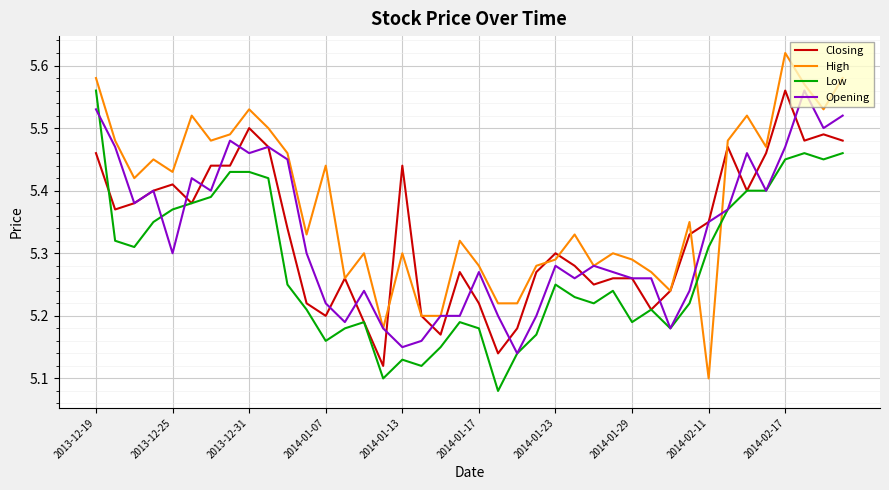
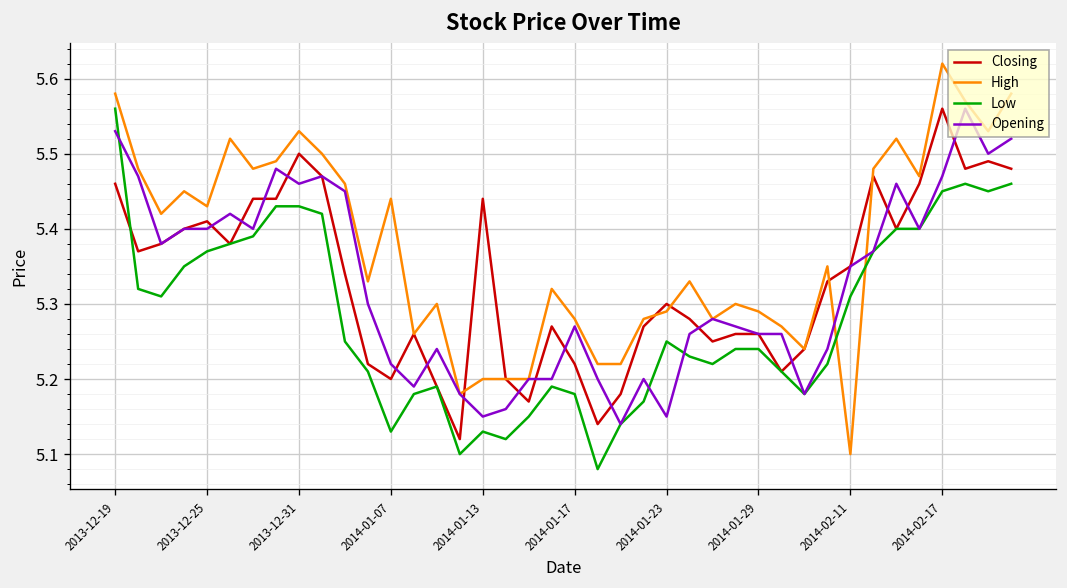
  {
    "Closing": {
      "2013-12-19": 5.46,
      "2013-12-25": 5.41,
      "2013-12-31": 5.50,
      "2014-01-07": 5.20,
      "2014-01-13": 5.44,
      "2014-01-17": 5.22,
      "2014-01-23": 5.30,
      "2014-02-17": 5.56
    },
    "High": {
      "2013-12-19": 5.58,
      "2013-12-25": 5.43,
      "2013-12-31": 5.53,
      "2014-01-07": 5.44,
-     "2014-01-13": 5.3,
+     "2014-01-13": 5.2,
      "2014-01-17": 5.28,
      "2014-01-23": 5.29,
      "2014-01-29": 5.29,
      "2014-02-11": 5.1,
      "2014-02-17": 5.62
    },
    "Low": {
      "2013-12-19": 5.56,
      "2013-12-25": 5.37,
      "2013-12-31": 5.43,
-     "2014-01-07": 5.16,
+     "2014-01-07": 5.13,
      "2014-01-13": 5.13,
      "2014-01-17": 5.18,
      "2014-01-23": 5.25,
-     "2014-01-29": 5.19,
+     "2014-01-29": 5.24,
      "2014-02-11": 5.31,
      "2014-02-17": 5.45
    },
    "Opening": {
      "2013-12-19": 5.53,
-     "2013-12-25": 5.3,
+     "2013-12-25": 5.4,
      "2013-12-31": 5.46,
      "2014-01-07": 5.22,
      "2014-01-13": 5.15,
      "2014-01-17": 5.27,
-     "2014-01-23": 5.28,
+     "2014-01-23": 5.15,
      "2014-02-17": 5.47
    }
  }
